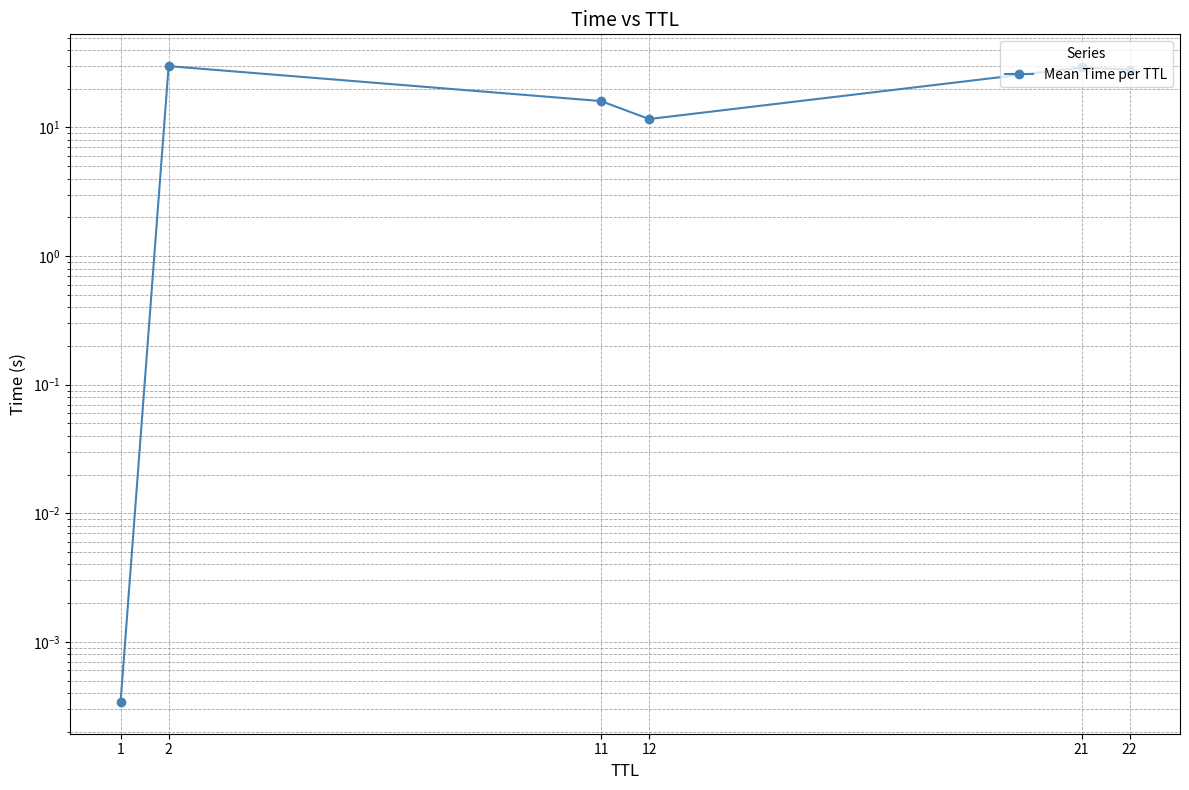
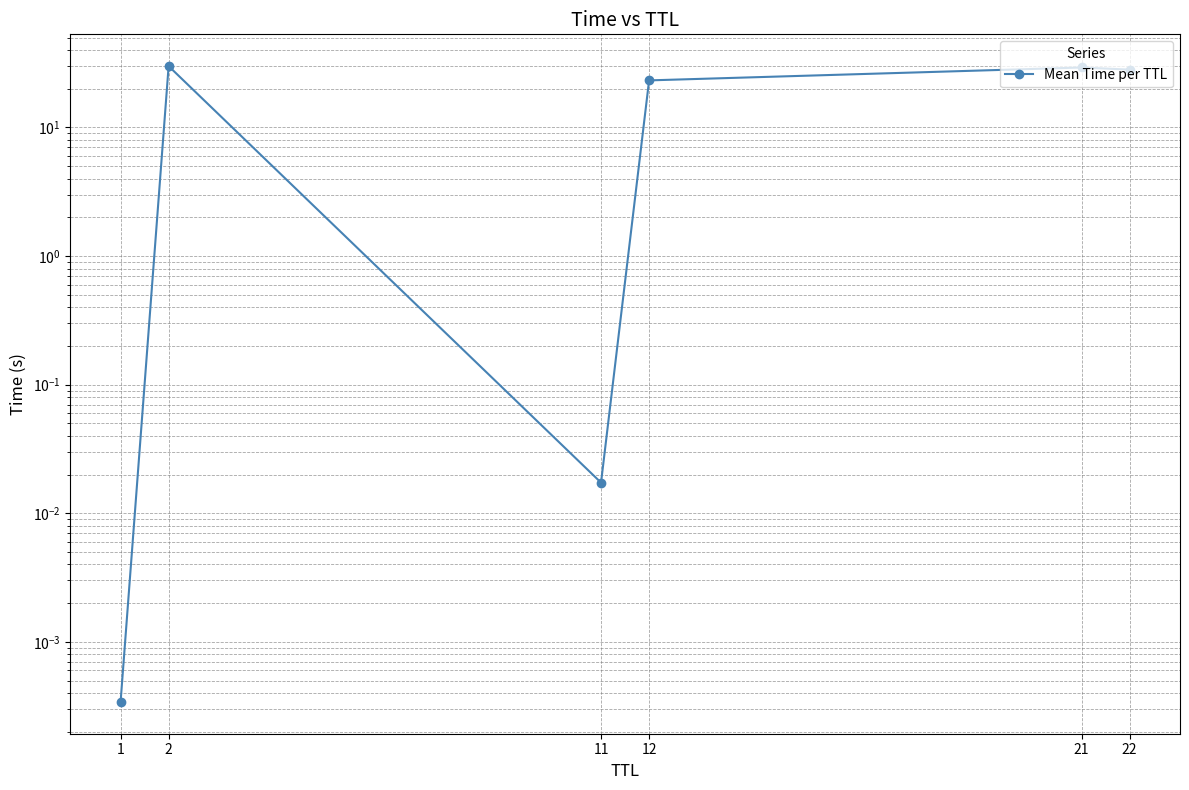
  {
    "1": 0.00034,
    "2": 30,
-   "11": 16,
-   "12": 12
+   "11": 0.017,
+   "12": 23
  }
